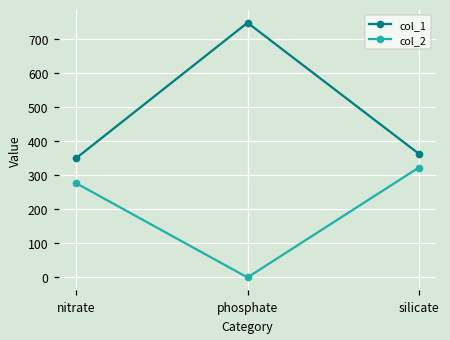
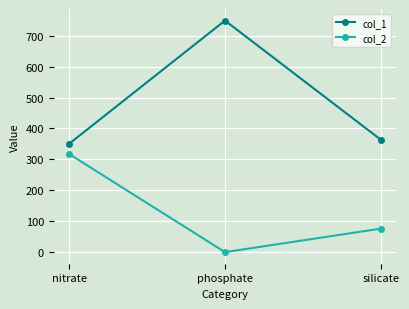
  {
    "col_1": {
      "nitrate": 350,
      "phosphate": 750,
      "silicate": 360
    },
    "col_2": {
-     "nitrate": 280,
+     "nitrate": 320,
      "phosphate": 0,
-     "silicate": 320
+     "silicate": 80
    }
  }
